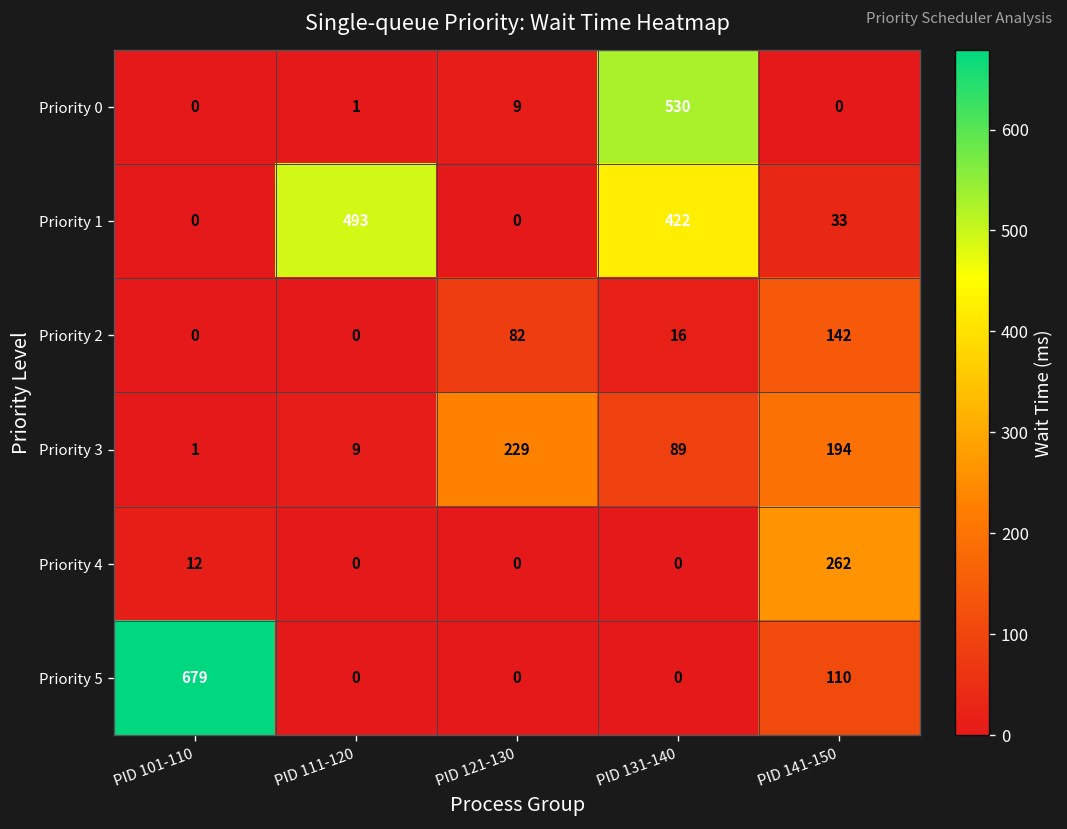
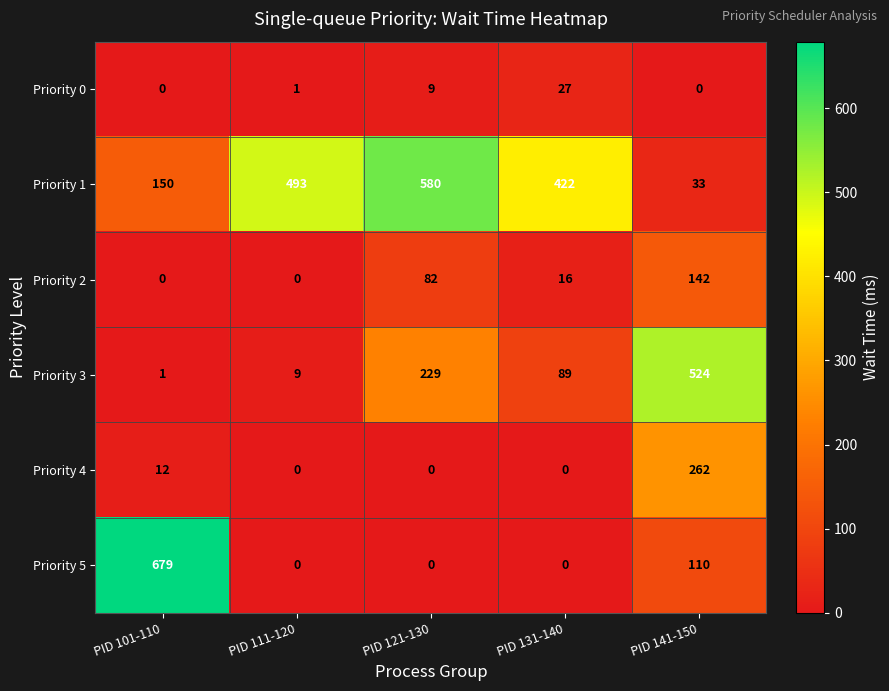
  {
    "Priority 0": {
      "PID 101-110": 0,
      "PID 111-120": 1,
      "PID 121-130": 9,
-     "PID 131-140": 530,
+     "PID 131-140": 27,
      "PID 141-150": 0
    },
    "Priority 1": {
-     "PID 101-110": 0,
+     "PID 101-110": 150,
      "PID 111-120": 493,
-     "PID 121-130": 0,
+     "PID 121-130": 580,
      "PID 131-140": 422,
      "PID 141-150": 33
    },
    "Priority 2": {
      "PID 101-110": 0,
      "PID 111-120": 0,
      "PID 121-130": 82,
      "PID 131-140": 16,
      "PID 141-150": 142
    },
    "Priority 3": {
      "PID 101-110": 1,
      "PID 111-120": 9,
      "PID 121-130": 229,
      "PID 131-140": 89,
-     "PID 141-150": 194
+     "PID 141-150": 524
    },
    "Priority 4": {
      "PID 101-110": 12,
      "PID 111-120": 0,
      "PID 121-130": 0,
      "PID 131-140": 0,
      "PID 141-150": 262
    },
    "Priority 5": {
      "PID 101-110": 679,
      "PID 111-120": 0,
      "PID 121-130": 0,
      "PID 131-140": 0,
      "PID 141-150": 110
    }
  }
